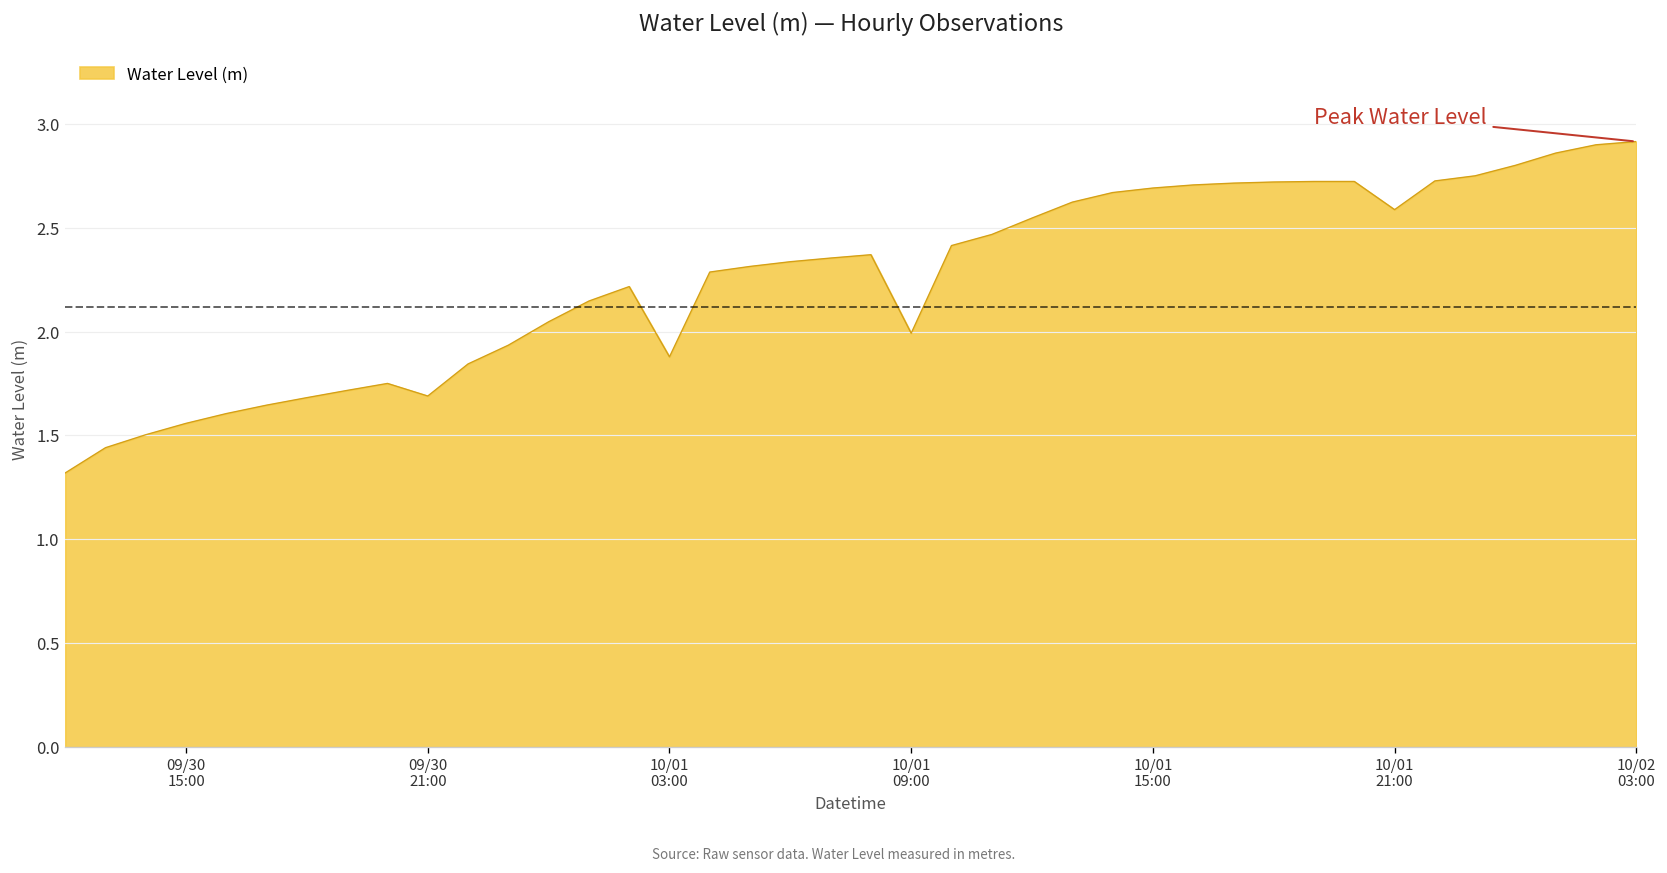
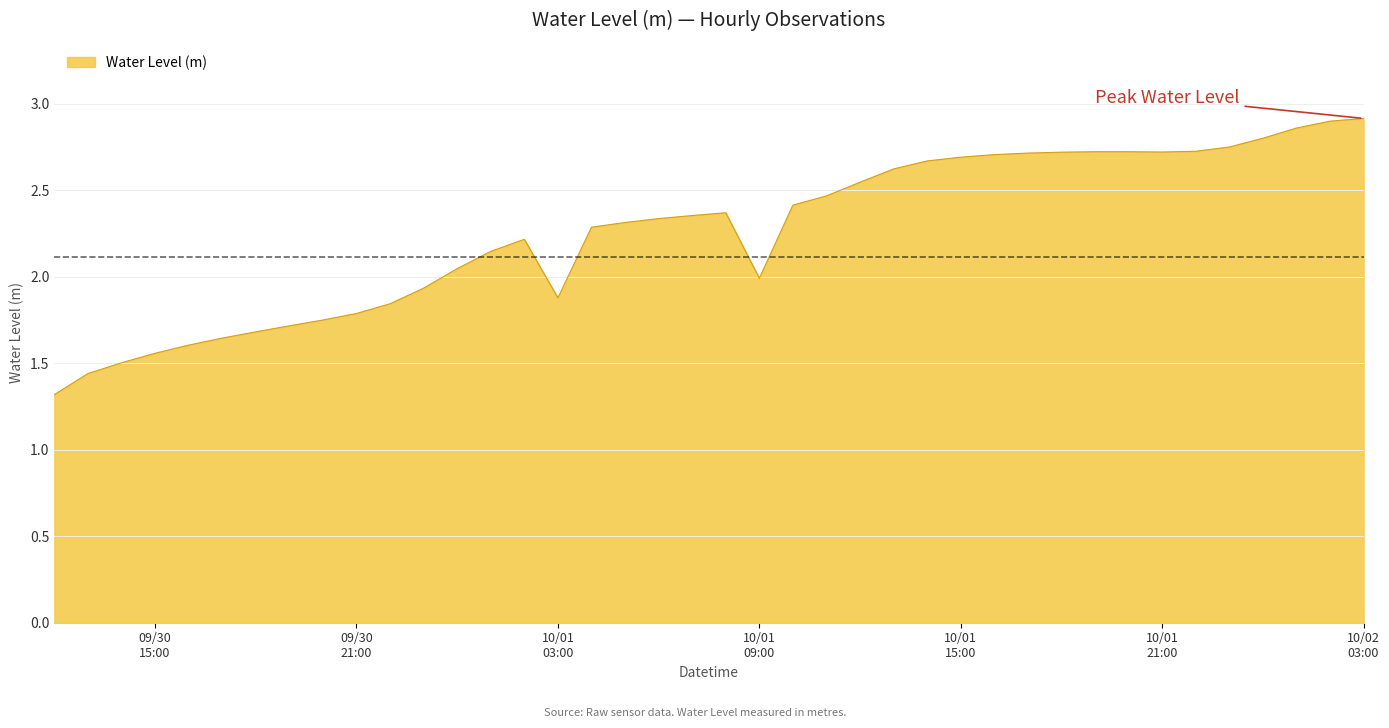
  {
    "09/30 15:00": 1.56,
-   "09/30 21:00": 1.69,
+   "09/30 21:00": 1.79,
    "10/01 03:00": 1.88,
    "10/01 09:00": 1.99,
    "10/01 15:00": 2.69,
-   "10/01 21:00": 2.59,
+   "10/01 21:00": 2.72,
    "10/02 03:00": 2.92
  }
